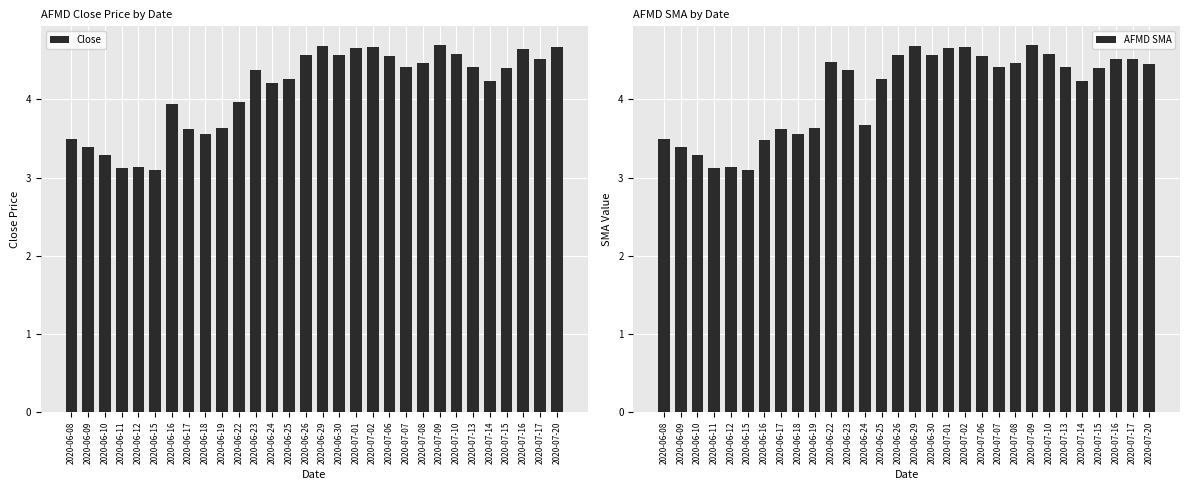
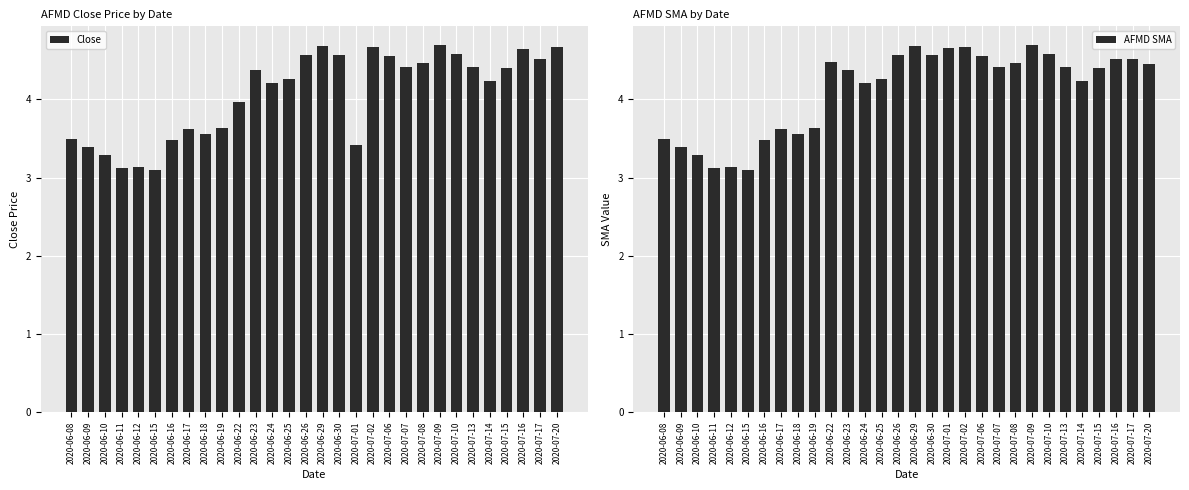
  {
    "AFMD Close Price by Date": {
      "2020-06-08": 3.5,
      "2020-06-09": 3.4,
      "2020-06-10": 3.3,
      "2020-06-11": 3.1,
      "2020-06-12": 3.1,
      "2020-06-15": 3.1,
-     "2020-06-16": 3.9,
+     "2020-06-16": 3.5,
      "2020-06-17": 3.6,
      "2020-06-18": 3.6,
      "2020-06-19": 3.6,
      "2020-06-22": 4.0,
      "2020-06-23": 4.4,
      "2020-06-24": 4.2,
      "2020-06-25": 4.3,
      "2020-06-26": 4.6,
      "2020-06-29": 4.7,
      "2020-06-30": 4.6,
-     "2020-07-01": 4.7,
+     "2020-07-01": 3.4,
      "2020-07-02": 4.7,
      "2020-07-06": 4.6,
      "2020-07-07": 4.4,
      "2020-07-08": 4.5,
      "2020-07-09": 4.7,
      "2020-07-10": 4.6,
      "2020-07-13": 4.4,
      "2020-07-14": 4.2,
      "2020-07-15": 4.4,
      "2020-07-16": 4.7,
      "2020-07-17": 4.5,
      "2020-07-20": 4.7
    },
    "AFMD SMA by Date": {
      "2020-06-08": 3.5,
      "2020-06-09": 3.4,
      "2020-06-10": 3.3,
      "2020-06-11": 3.1,
      "2020-06-12": 3.1,
      "2020-06-15": 3.1,
      "2020-06-16": 3.5,
      "2020-06-17": 3.6,
      "2020-06-18": 3.6,
      "2020-06-19": 3.6,
      "2020-06-22": 4.5,
      "2020-06-23": 4.4,
-     "2020-06-24": 3.7,
+     "2020-06-24": 4.2,
      "2020-06-25": 4.3,
      "2020-06-26": 4.6,
      "2020-06-29": 4.7,
      "2020-06-30": 4.6,
      "2020-07-01": 4.7,
      "2020-07-02": 4.7,
      "2020-07-06": 4.6,
      "2020-07-07": 4.4,
      "2020-07-08": 4.5,
      "2020-07-09": 4.7,
      "2020-07-10": 4.6,
      "2020-07-13": 4.4,
      "2020-07-14": 4.2,
      "2020-07-15": 4.4,
      "2020-07-16": 4.5,
      "2020-07-17": 4.5,
      "2020-07-20": 4.5
    }
  }
